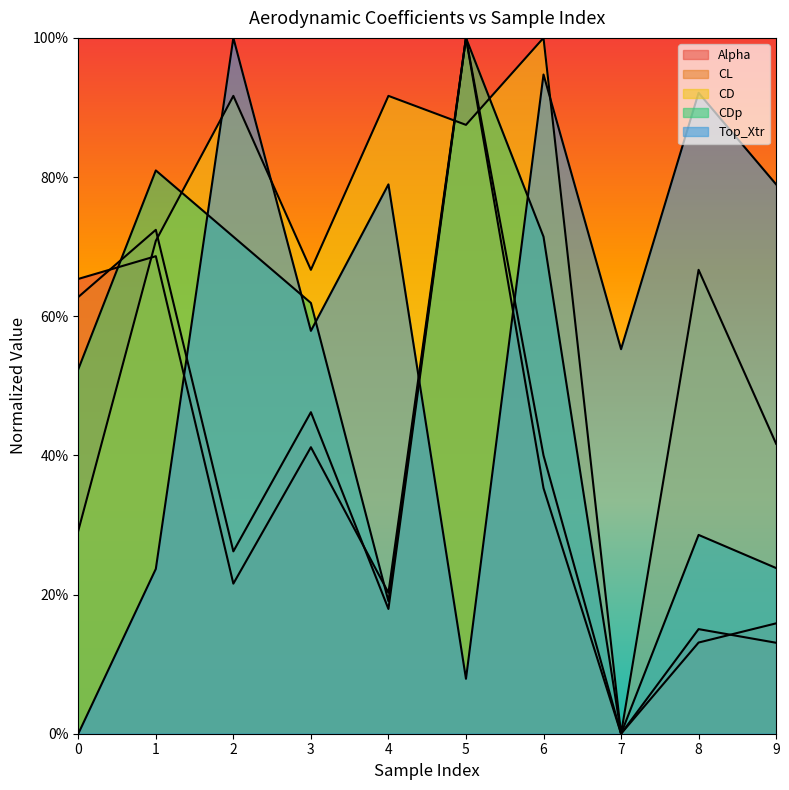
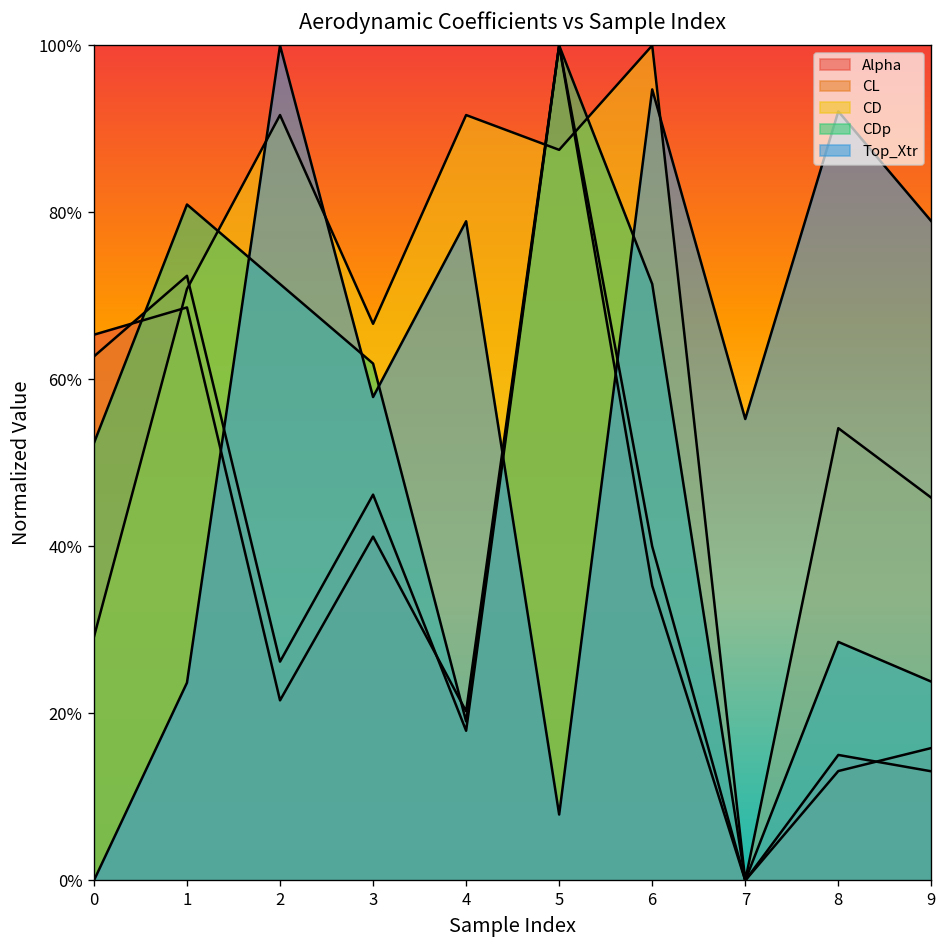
  {
    "CD": {
      "0": "29%",
      "1": "71%",
      "2": "92%",
      "3": "67%",
      "4": "92%",
      "5": "87%",
      "6": "100%",
-     "8": "67%",
-     "9": "42%"
+     "8": "54%",
+     "9": "46%"
    },
    "CDp": {
      "0": "52%",
      "1": "81%",
      "2": "71%",
      "3": "62%",
      "4": "19%",
      "6": "71%",
      "8": "29%",
      "9": "24%"
    },
    "Top_Xtr": {
      "0": "0%",
      "1": "24%",
      "2": "100%",
      "3": "58%",
      "4": "79%",
      "5": "8%",
      "6": "95%",
      "7": "55%",
      "9": "79%"
    }
  }
